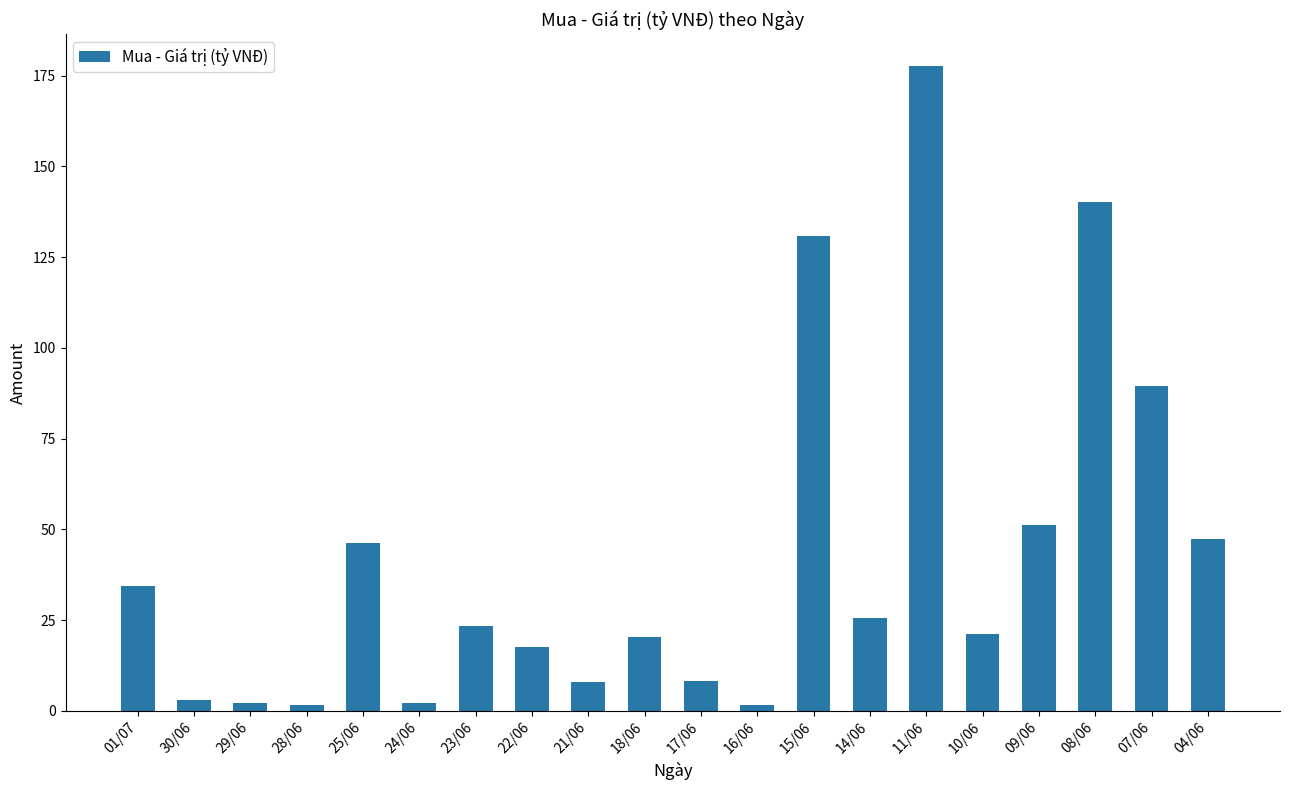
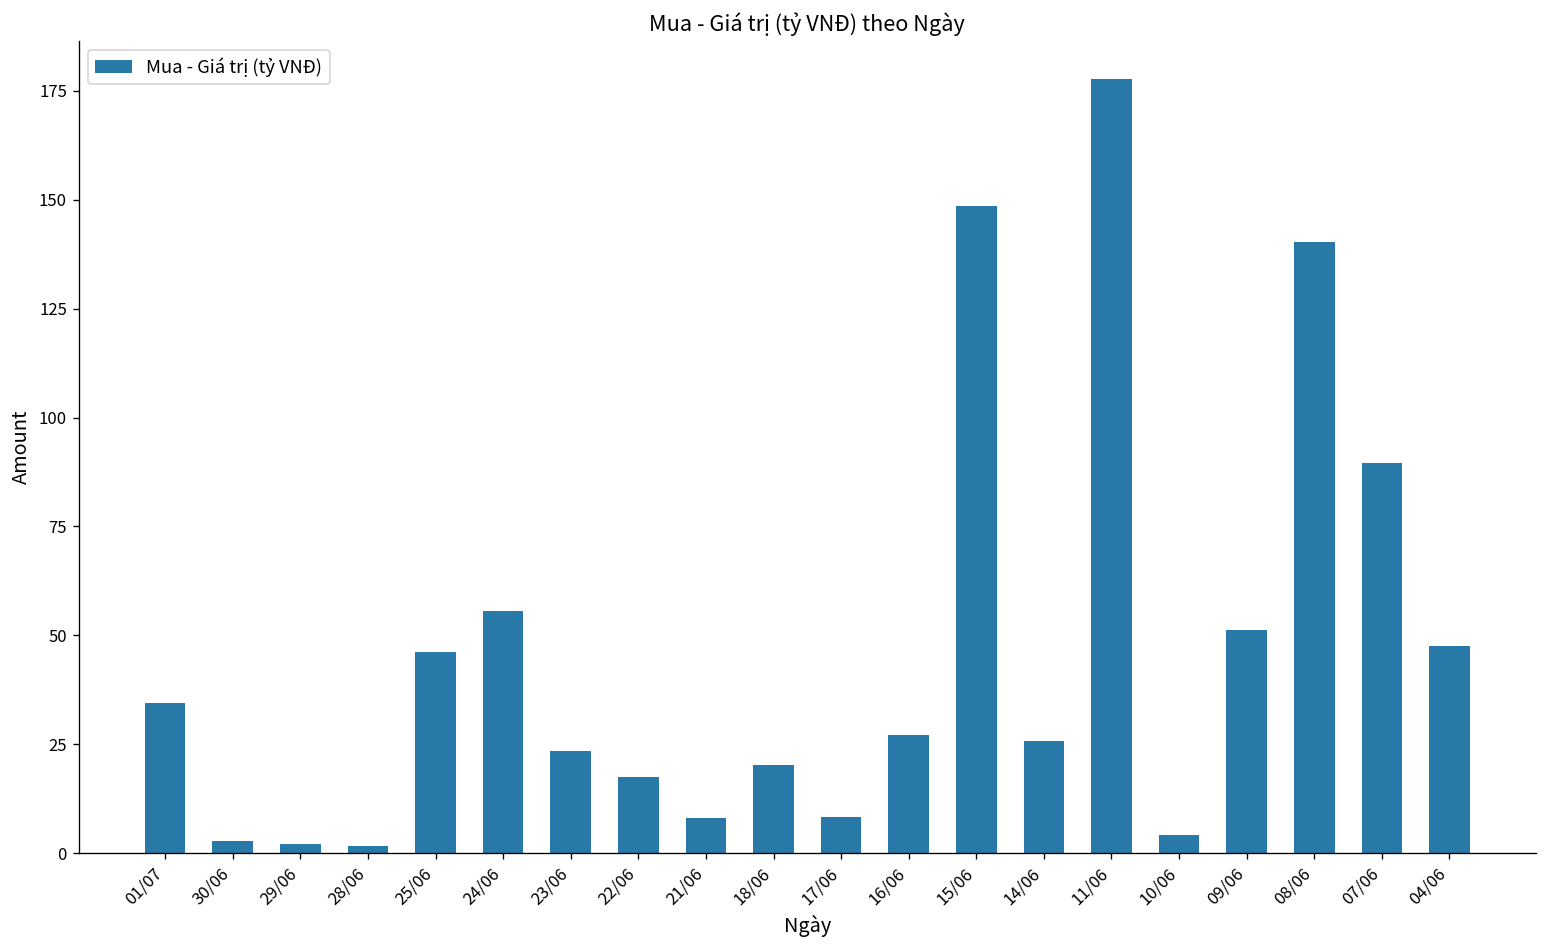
  {
    "01/07": 34,
    "30/06": 3,
    "29/06": 2,
    "28/06": 2,
    "25/06": 46,
-   "24/06": 2,
+   "24/06": 56,
    "23/06": 23,
    "22/06": 18,
    "21/06": 8,
    "18/06": 20,
    "17/06": 8,
-   "16/06": 2,
-   "15/06": 131,
+   "16/06": 27,
+   "15/06": 149,
    "14/06": 26,
    "11/06": 178,
-   "10/06": 21,
+   "10/06": 4,
    "09/06": 51,
    "08/06": 140,
    "07/06": 90,
    "04/06": 48
  }
